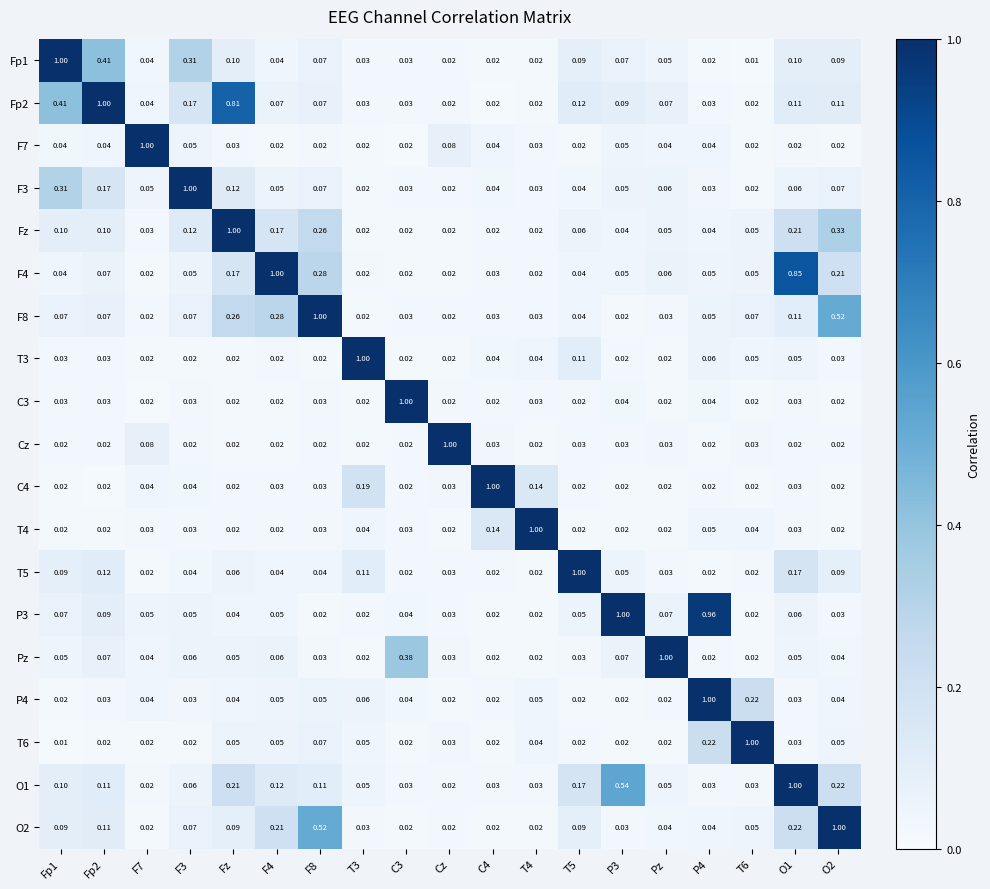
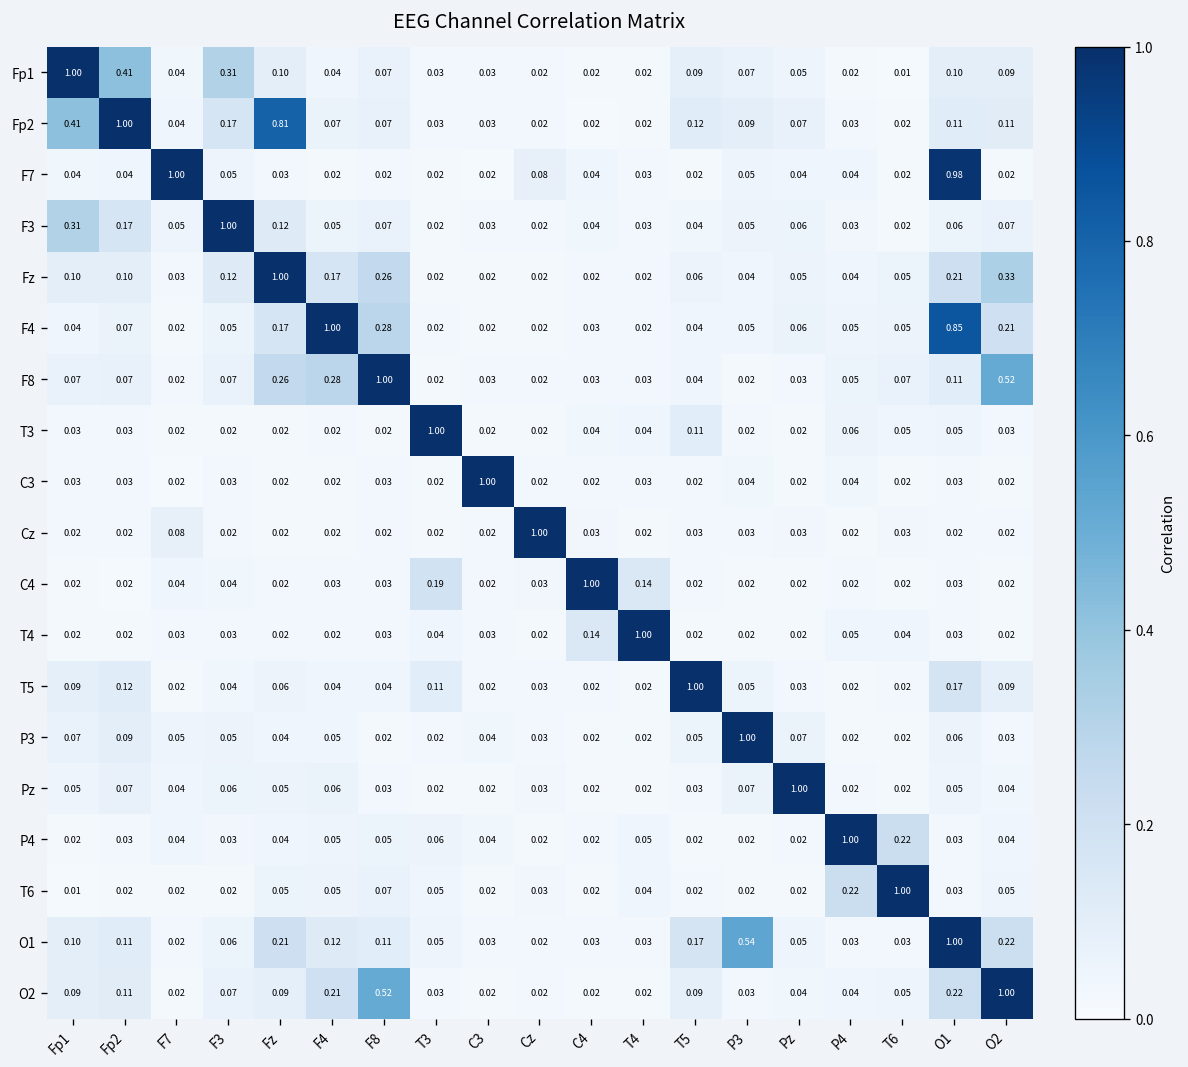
  {
    "F7": {
      "Fp1": 0.04,
      "Fp2": 0.04,
      "F7": 1.00,
      "F3": 0.05,
      "Fz": 0.03,
      "F4": 0.02,
      "F8": 0.02,
      "T3": 0.02,
      "C3": 0.02,
      "Cz": 0.08,
      "C4": 0.04,
      "T4": 0.03,
      "T5": 0.02,
      "P3": 0.05,
      "Pz": 0.04,
      "P4": 0.04,
      "T6": 0.02,
-     "O1": 0.02,
+     "O1": 0.98,
      "O2": 0.02
    },
    "P3": {
      "Fp1": 0.07,
      "Fp2": 0.09,
      "F7": 0.05,
      "F3": 0.05,
      "Fz": 0.04,
      "F4": 0.05,
      "F8": 0.02,
      "T3": 0.02,
      "C3": 0.04,
      "Cz": 0.03,
      "C4": 0.02,
      "T4": 0.02,
      "T5": 0.05,
      "P3": 1.00,
      "Pz": 0.07,
-     "P4": 0.96,
+     "P4": 0.02,
      "T6": 0.02,
      "O1": 0.06,
      "O2": 0.03
    },
    "Pz": {
      "Fp1": 0.05,
      "Fp2": 0.07,
      "F7": 0.04,
      "F3": 0.06,
      "Fz": 0.05,
      "F4": 0.06,
      "F8": 0.03,
      "T3": 0.02,
-     "C3": 0.38,
+     "C3": 0.02,
      "Cz": 0.03,
      "C4": 0.02,
      "T4": 0.02,
      "T5": 0.03,
      "P3": 0.07,
      "Pz": 1.00,
      "P4": 0.02,
      "T6": 0.02,
      "O1": 0.05,
      "O2": 0.04
    }
  }
